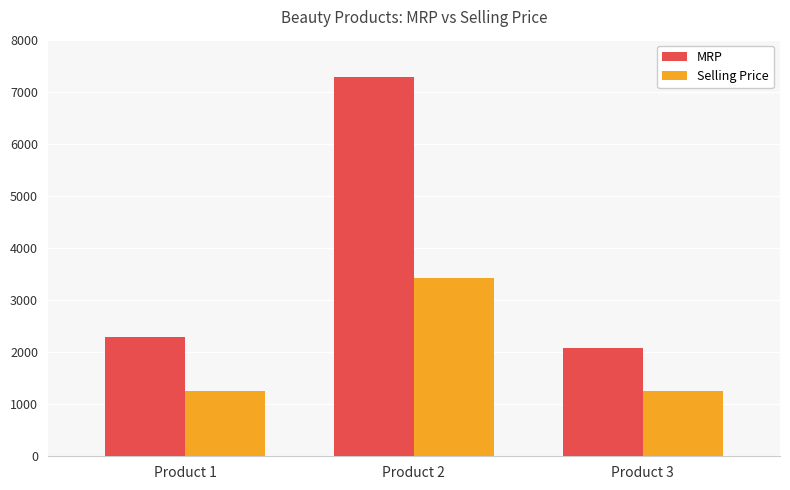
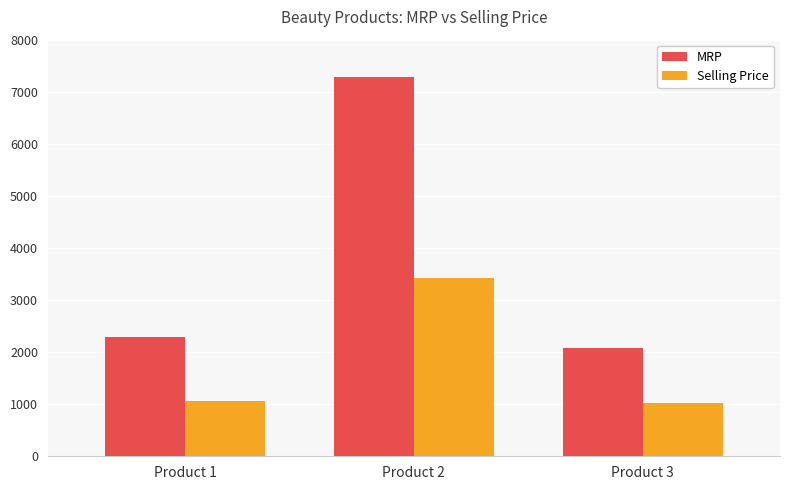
  {
    "MRP": {
      "Product 1": 2300,
      "Product 2": 7300,
      "Product 3": 2100
    },
    "Selling Price": {
-     "Product 1": 1300,
+     "Product 1": 1100,
      "Product 2": 3400,
-     "Product 3": 1300
+     "Product 3": 1000
    }
  }
